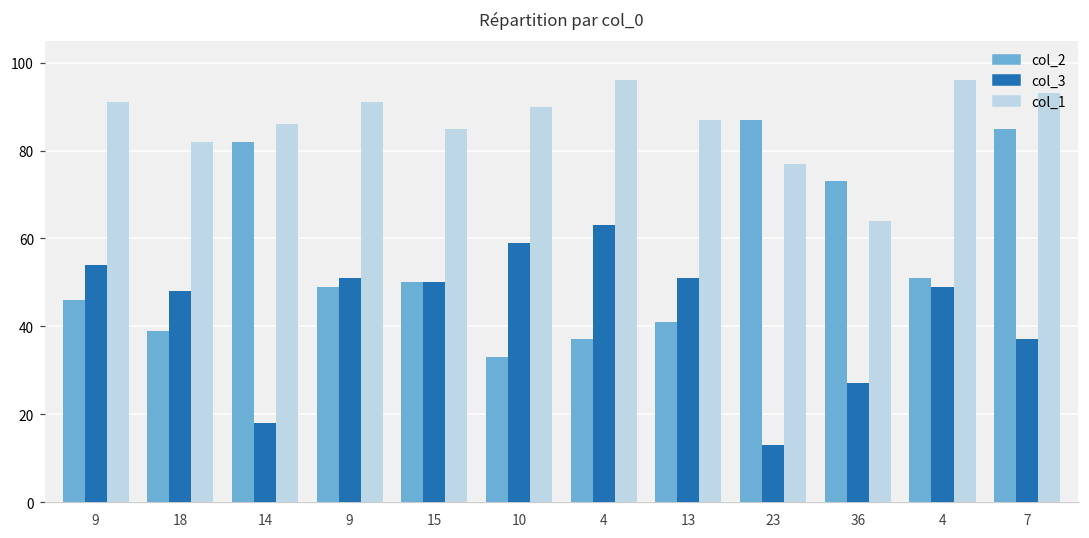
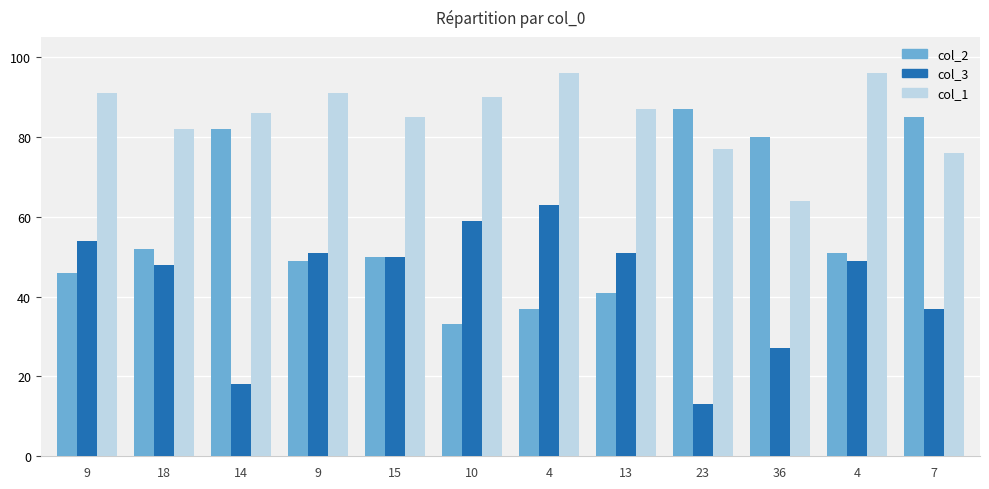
  {
    "col_2": {
-     "18": 39,
+     "18": 52,
      "14": 82,
      "15": 50,
      "10": 33,
      "13": 41,
      "23": 87,
-     "36": 73,
+     "36": 80,
      "7": 85
    },
    "col_3": {
      "18": 48,
      "14": 18,
      "15": 50,
      "10": 59,
      "13": 51,
      "23": 13,
      "36": 27,
      "7": 37
    },
    "col_1": {
      "18": 82,
      "14": 86,
      "15": 85,
      "10": 90,
      "13": 87,
      "23": 77,
      "36": 64,
-     "7": 93
+     "7": 76
    }
  }
